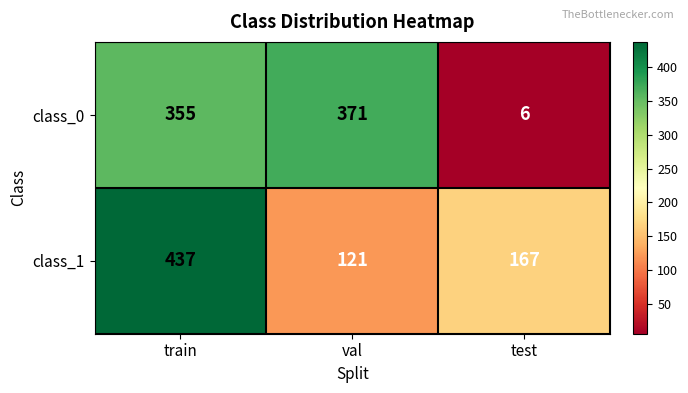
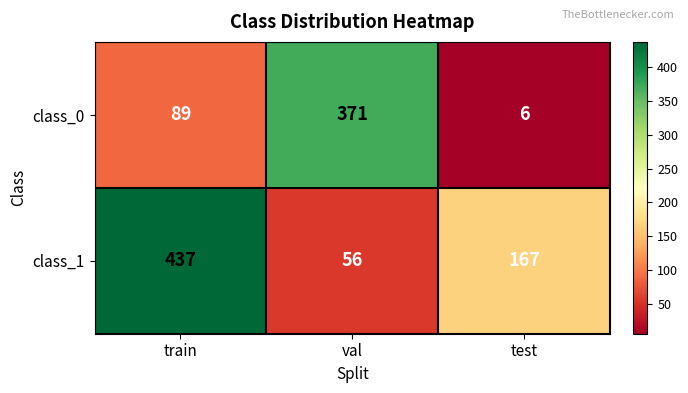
  {
    "class_0": {
-     "train": 355,
+     "train": 89,
      "val": 371,
      "test": 6
    },
    "class_1": {
      "train": 437,
-     "val": 121,
+     "val": 56,
      "test": 167
    }
  }
